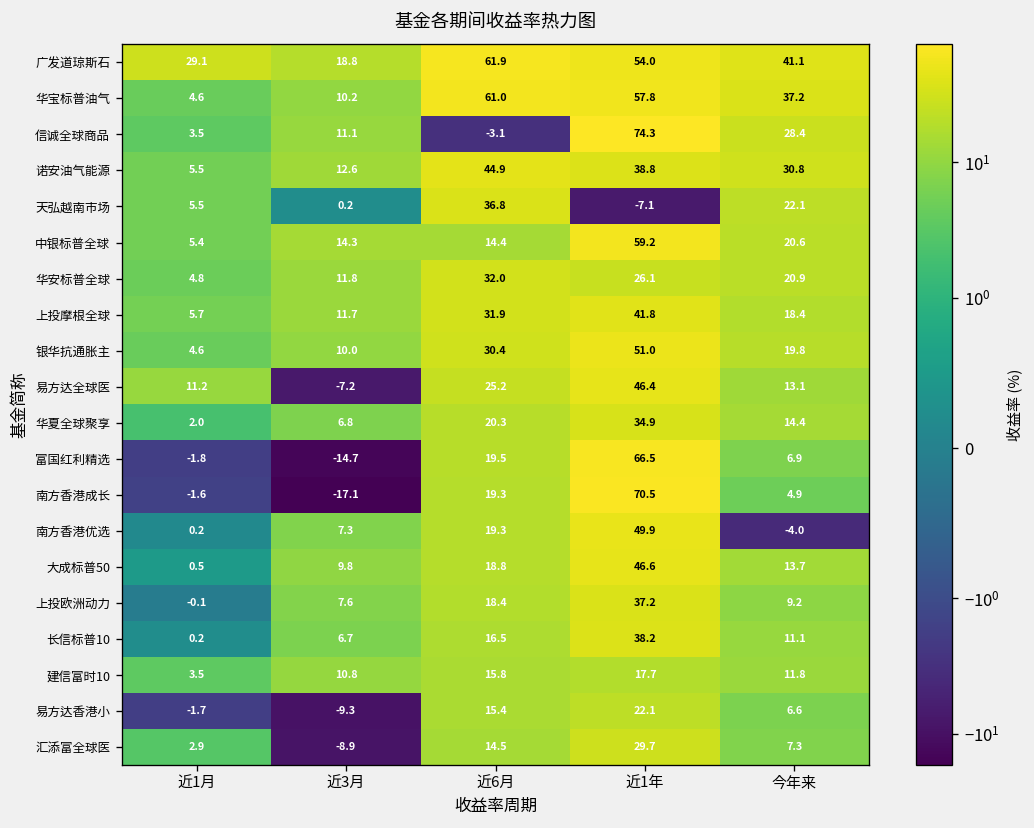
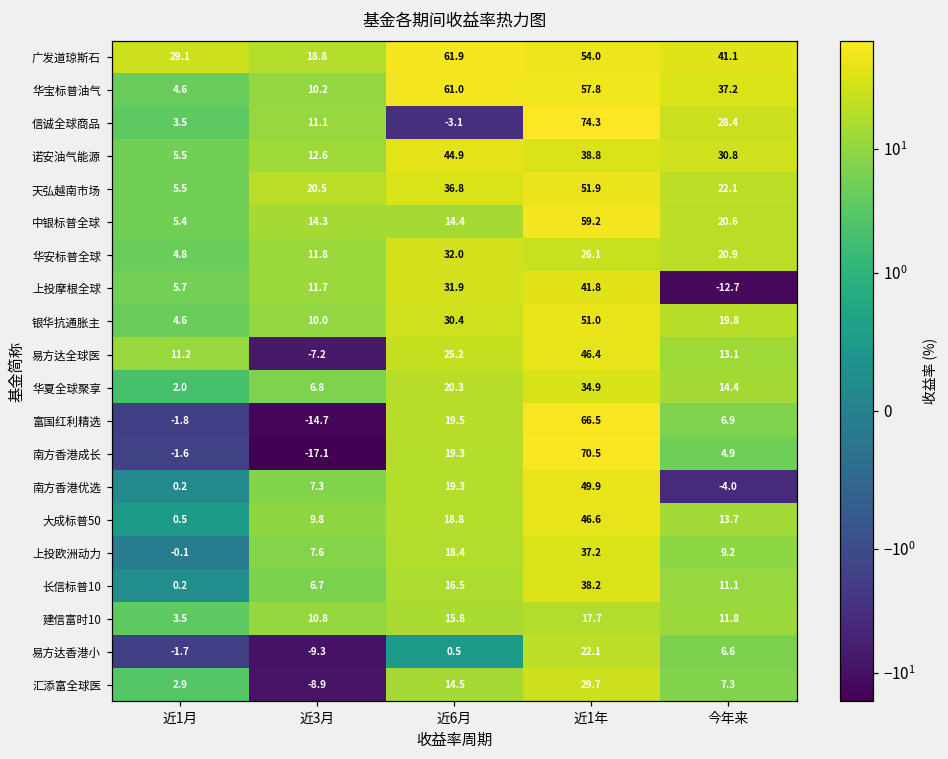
  {
    "广发道琼斯石": {
      "近1月": 29.1,
      "近3月": 18.8,
      "近6月": 61.9,
      "近1年": 54.0,
      "今年来": 41.1
    },
    "华宝标普油气": {
      "近1月": 4.6,
      "近3月": 10.2,
      "近6月": 61.0,
      "近1年": 57.8,
      "今年来": 37.2
    },
    "信诚全球商品": {
      "近1月": 3.5,
      "近3月": 11.1,
      "近6月": -3.1,
      "近1年": 74.3,
      "今年来": 28.4
    },
    "诺安油气能源": {
      "近1月": 5.5,
      "近3月": 12.6,
      "近6月": 44.9,
      "近1年": 38.8,
      "今年来": 30.8
    },
    "天弘越南市场": {
      "近1月": 5.5,
-     "近3月": 0.2,
+     "近3月": 20.5,
      "近6月": 36.8,
-     "近1年": -7.1,
+     "近1年": 51.9,
      "今年来": 22.1
    },
    "中银标普全球": {
      "近1月": 5.4,
      "近3月": 14.3,
      "近6月": 14.4,
      "近1年": 59.2,
      "今年来": 20.6
    },
    "华安标普全球": {
      "近1月": 4.8,
      "近3月": 11.8,
      "近6月": 32.0,
      "近1年": 26.1,
      "今年来": 20.9
    },
    "上投摩根全球": {
      "近1月": 5.7,
      "近3月": 11.7,
      "近6月": 31.9,
      "近1年": 41.8,
-     "今年来": 18.4
+     "今年来": -12.7
    },
    "银华抗通胀主": {
      "近1月": 4.6,
      "近3月": 10.0,
      "近6月": 30.4,
      "近1年": 51.0,
      "今年来": 19.8
    },
    "易方达全球医": {
      "近1月": 11.2,
      "近3月": -7.2,
      "近6月": 25.2,
      "近1年": 46.4,
      "今年来": 13.1
    },
    "华夏全球聚享": {
      "近1月": 2.0,
      "近3月": 6.8,
      "近6月": 20.3,
      "近1年": 34.9,
      "今年来": 14.4
    },
    "富国红利精选": {
      "近1月": -1.8,
      "近3月": -14.7,
      "近6月": 19.5,
      "近1年": 66.5,
      "今年来": 6.9
    },
    "南方香港成长": {
      "近1月": -1.6,
      "近3月": -17.1,
      "近6月": 19.3,
      "近1年": 70.5,
      "今年来": 4.9
    },
    "南方香港优选": {
      "近1月": 0.2,
      "近3月": 7.3,
      "近6月": 19.3,
      "近1年": 49.9,
      "今年来": -4.0
    },
    "大成标普50": {
      "近1月": 0.5,
      "近3月": 9.8,
      "近6月": 18.8,
      "近1年": 46.6,
      "今年来": 13.7
    },
    "上投欧洲动力": {
      "近1月": -0.1,
      "近3月": 7.6,
      "近6月": 18.4,
      "近1年": 37.2,
      "今年来": 9.2
    },
    "长信标普10": {
      "近1月": 0.2,
      "近3月": 6.7,
      "近6月": 16.5,
      "近1年": 38.2,
      "今年来": 11.1
    },
    "建信富时10": {
      "近1月": 3.5,
      "近3月": 10.8,
      "近6月": 15.8,
      "近1年": 17.7,
      "今年来": 11.8
    },
    "易方达香港小": {
      "近1月": -1.7,
      "近3月": -9.3,
-     "近6月": 15.4,
+     "近6月": 0.5,
      "近1年": 22.1,
      "今年来": 6.6
    },
    "汇添富全球医": {
      "近1月": 2.9,
      "近3月": -8.9,
      "近6月": 14.5,
      "近1年": 29.7,
      "今年来": 7.3
    }
  }
